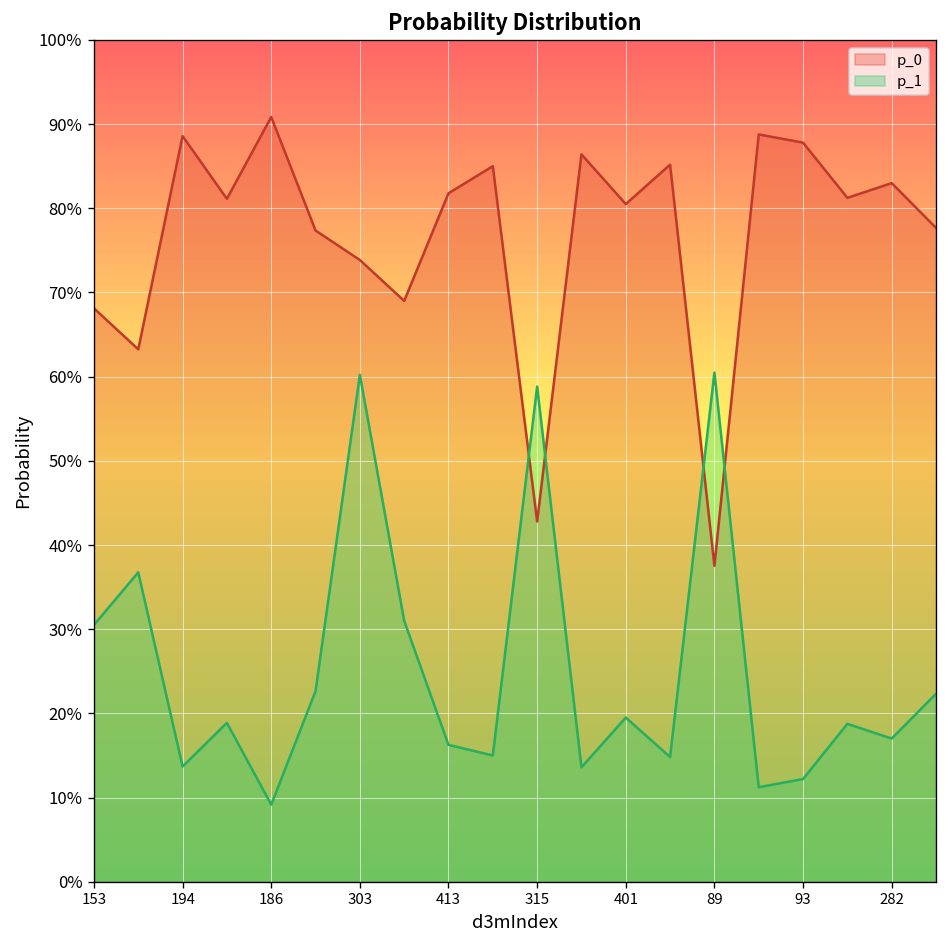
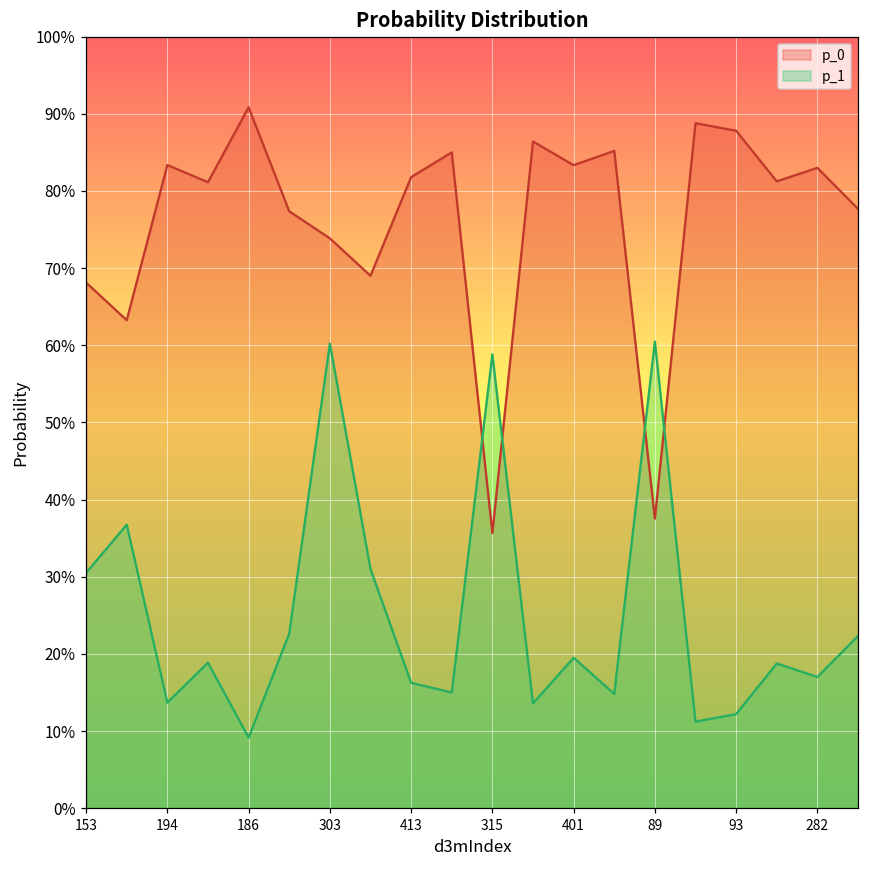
  {
    "p_0": {
      "153": "68%",
-     "194": "89%",
+     "194": "83%",
      "186": "91%",
      "303": "74%",
      "413": "82%",
-     "315": "43%",
-     "401": "81%",
+     "315": "36%",
+     "401": "83%",
      "89": "38%",
      "93": "88%",
      "282": "83%"
    },
    "p_1": {
      "153": "30%",
      "194": "14%",
      "186": "9%",
      "303": "60%",
      "413": "16%",
      "315": "59%",
      "401": "19%",
      "89": "60%",
      "93": "12%",
      "282": "17%"
    }
  }
